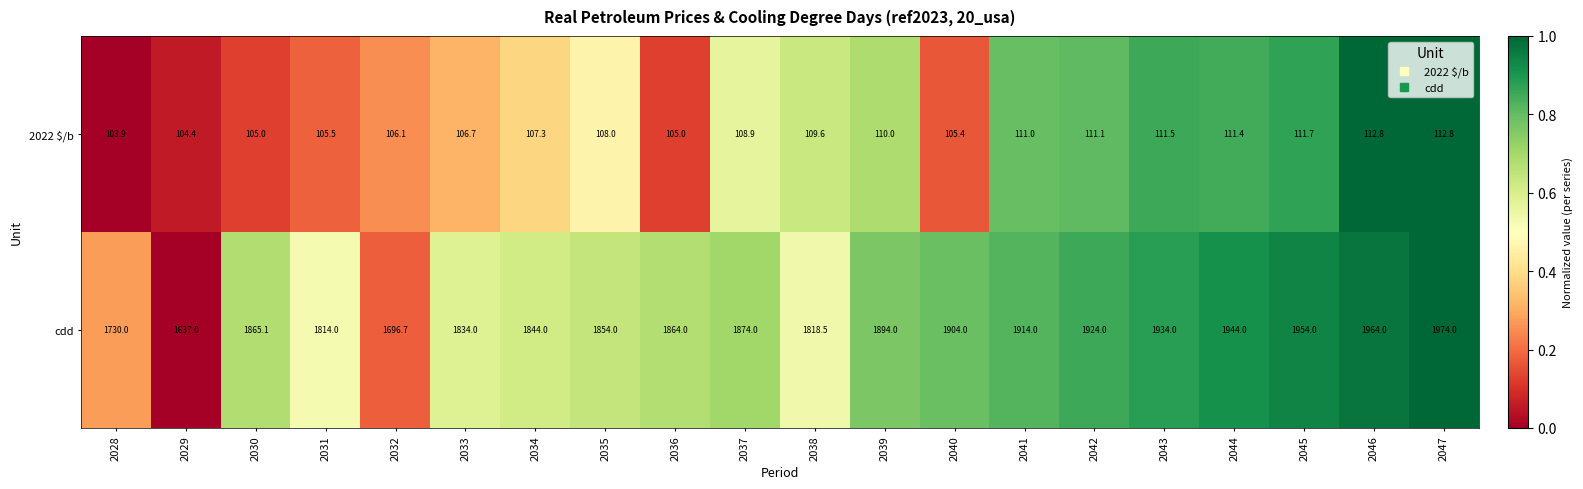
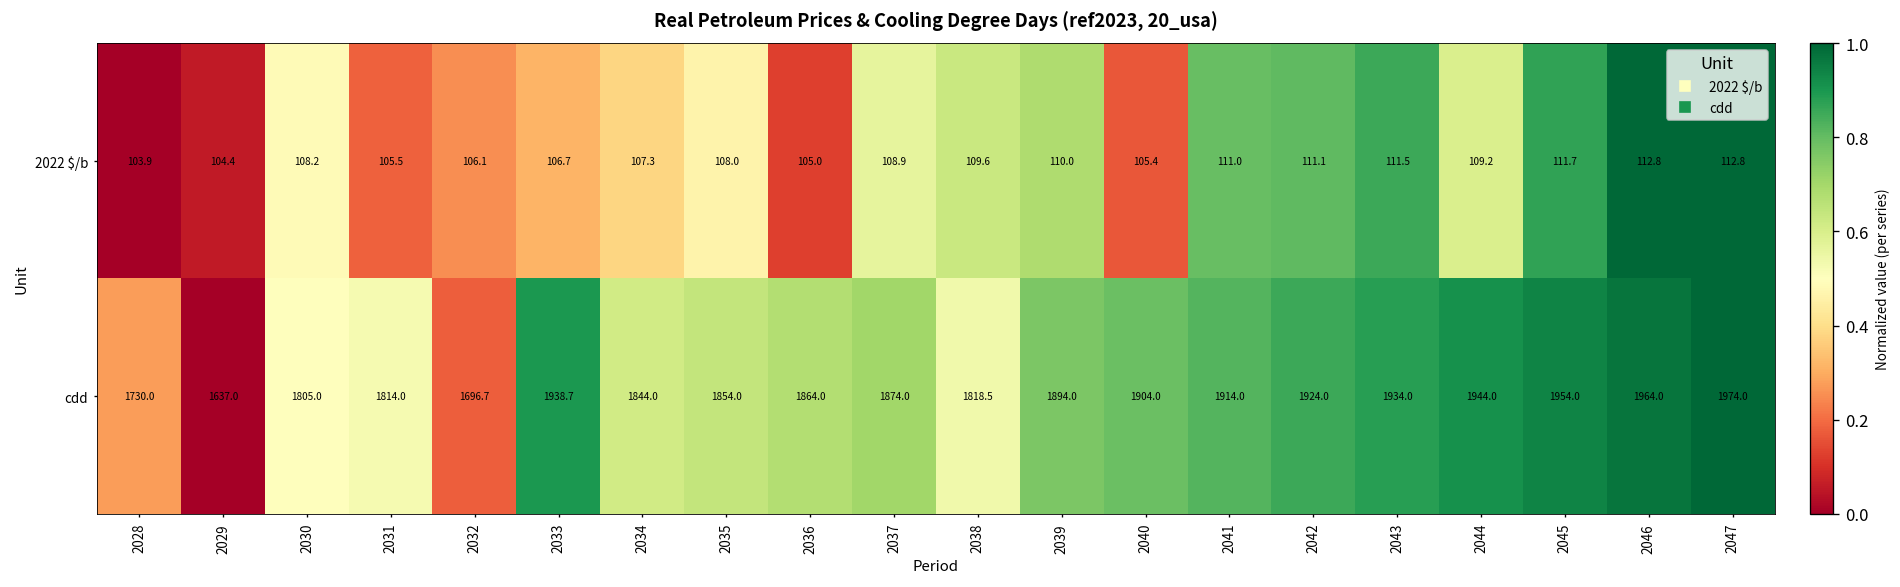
  {
    "2022 $/b": {
      "2028": 103.9,
      "2029": 104.4,
-     "2030": 105.0,
+     "2030": 108.2,
      "2031": 105.5,
      "2032": 106.1,
      "2033": 106.7,
      "2034": 107.3,
      "2035": 108.0,
      "2036": 105.0,
      "2037": 108.9,
      "2038": 109.6,
      "2039": 110.0,
      "2040": 105.4,
      "2041": 111.0,
      "2042": 111.1,
      "2043": 111.5,
-     "2044": 111.4,
+     "2044": 109.2,
      "2045": 111.7,
      "2046": 112.8,
      "2047": 112.8
    },
    "cdd": {
      "2028": 1730.0,
      "2029": 1637.0,
-     "2030": 1865.1,
+     "2030": 1805.0,
      "2031": 1814.0,
      "2032": 1696.7,
-     "2033": 1834.0,
+     "2033": 1938.7,
      "2034": 1844.0,
      "2035": 1854.0,
      "2036": 1864.0,
      "2037": 1874.0,
      "2038": 1818.5,
      "2039": 1894.0,
      "2040": 1904.0,
      "2041": 1914.0,
      "2042": 1924.0,
      "2043": 1934.0,
      "2044": 1944.0,
      "2045": 1954.0,
      "2046": 1964.0,
      "2047": 1974.0
    }
  }
